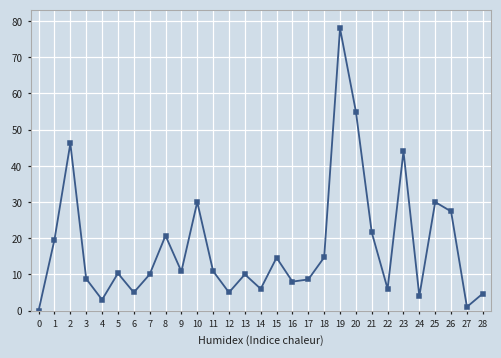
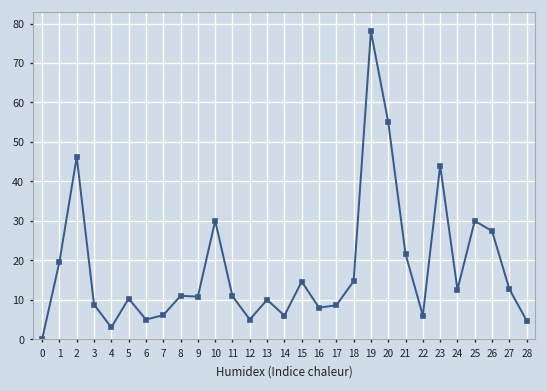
  {
    "0": 0,
    "1": 20,
    "2": 46,
    "3": 9,
    "4": 3,
    "5": 10,
    "6": 5,
-   "7": 10,
-   "8": 21,
+   "7": 6,
+   "8": 11,
    "9": 11,
    "10": 30,
    "11": 11,
    "12": 5,
    "13": 10,
    "14": 6,
    "15": 15,
    "16": 8,
    "17": 9,
    "18": 15,
    "19": 78,
    "20": 55,
    "21": 22,
    "22": 6,
    "23": 44,
-   "24": 4,
+   "24": 13,
    "25": 30,
    "26": 27,
-   "27": 1,
+   "27": 13,
    "28": 5
  }
